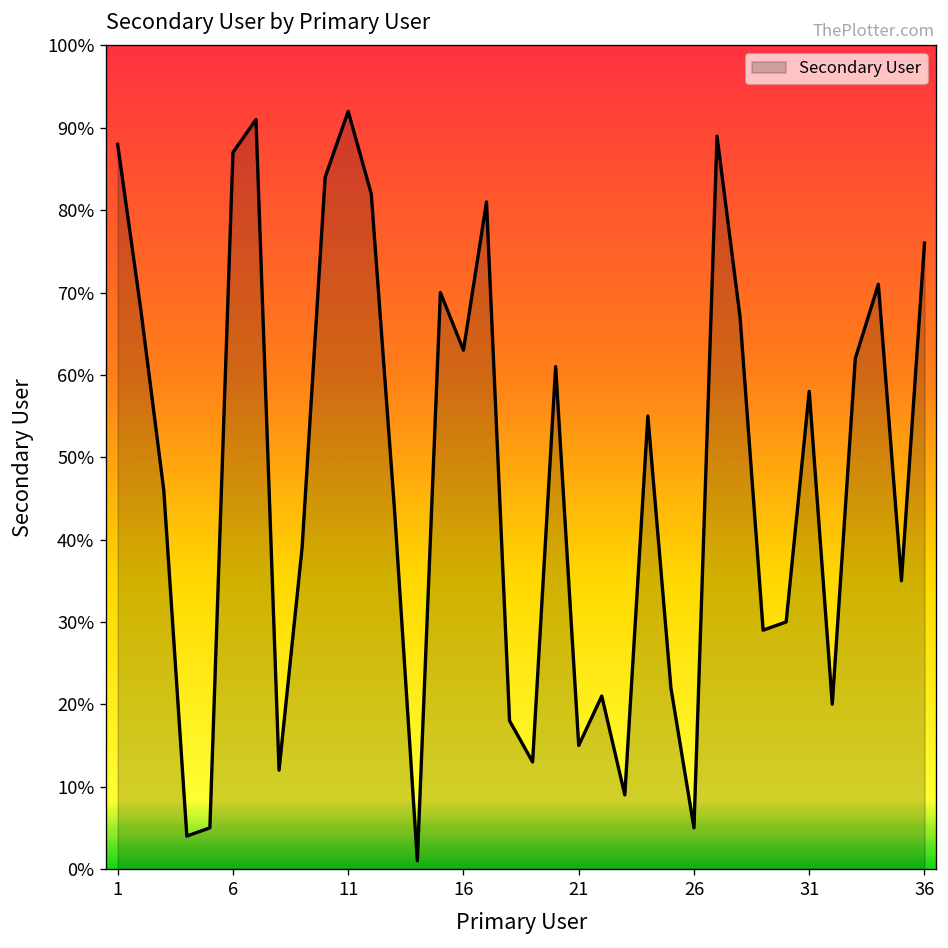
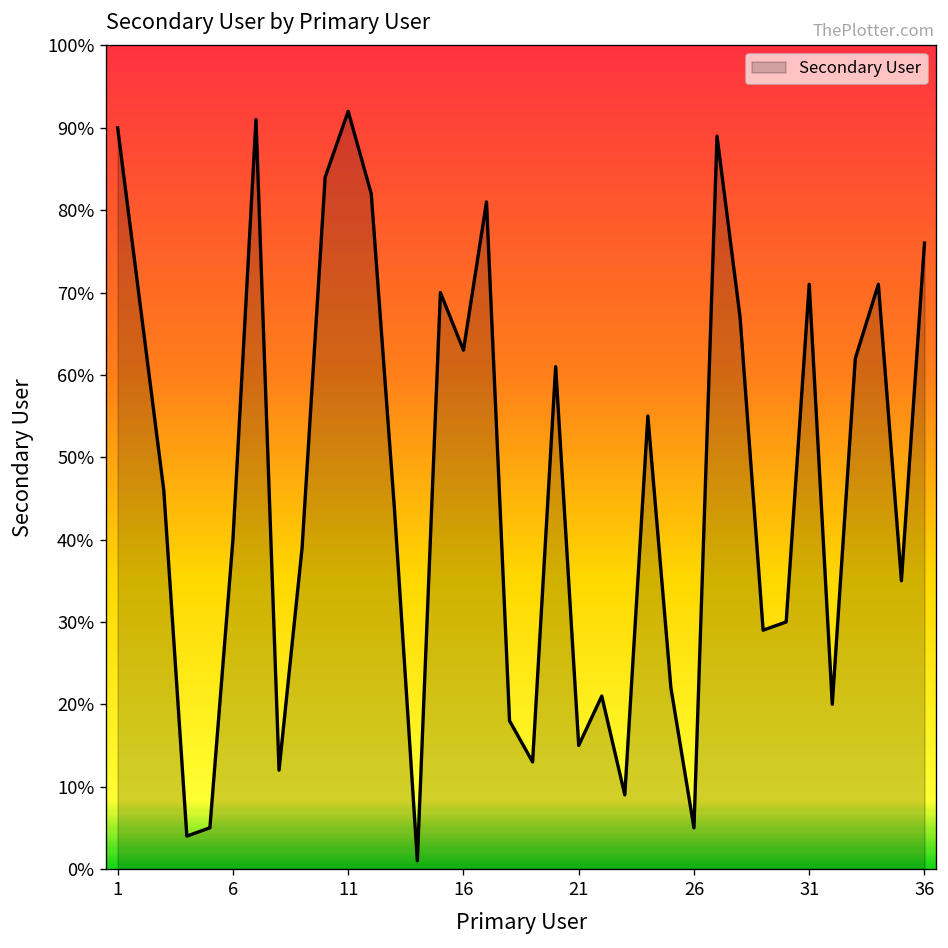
  {
-   "1": "88%",
-   "6": "87%",
+   "1": "90%",
+   "6": "40%",
    "11": "92%",
    "16": "63%",
    "21": "15%",
    "26": "5%",
-   "31": "58%",
+   "31": "71%",
    "36": "76%"
  }
